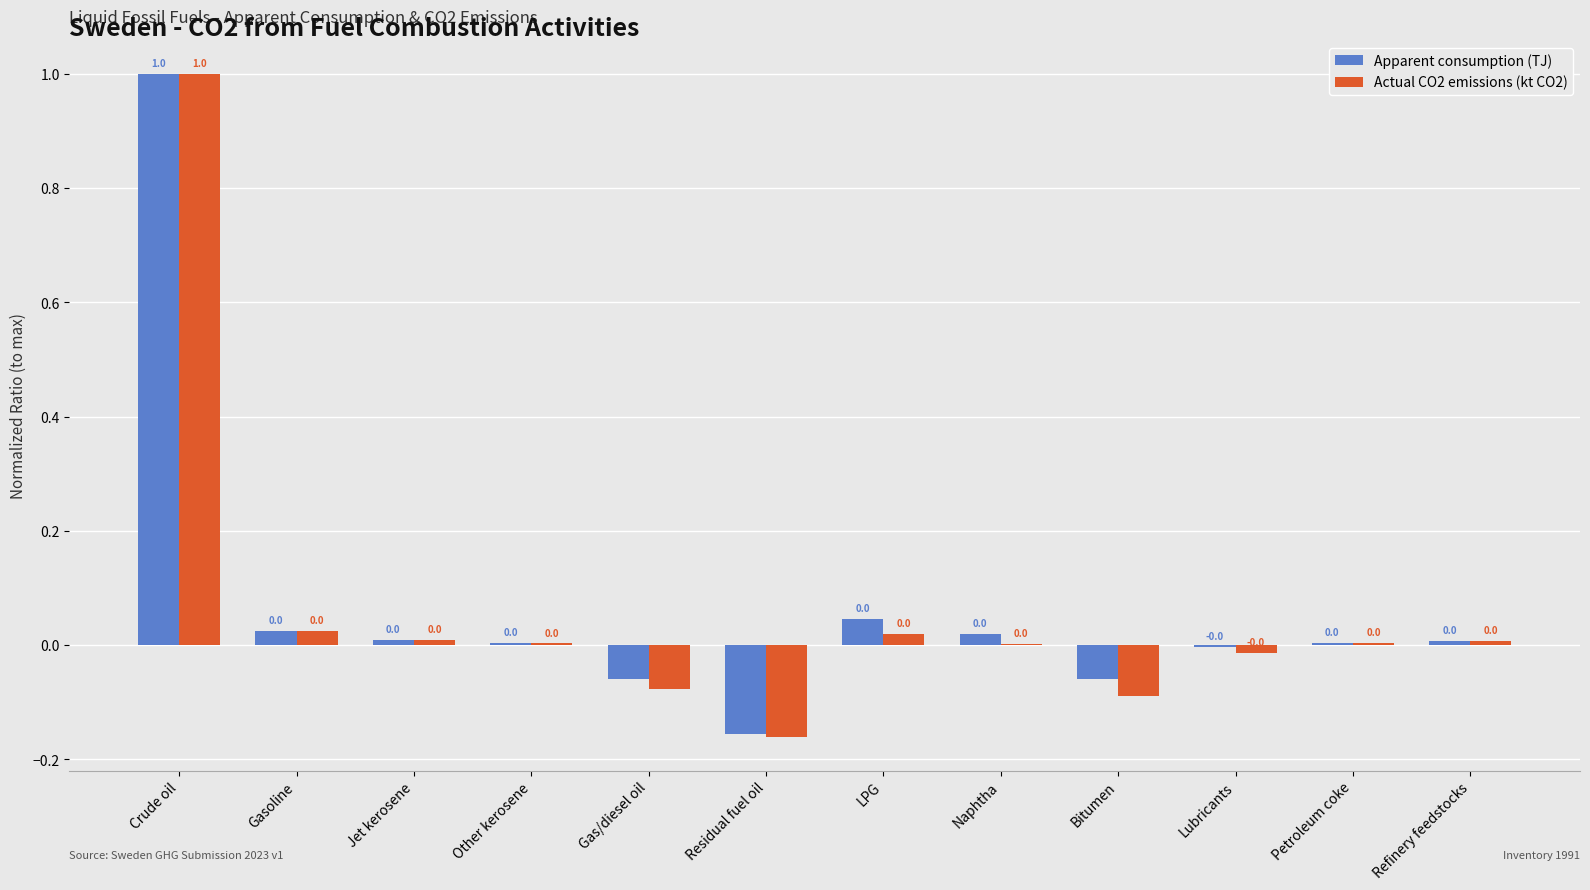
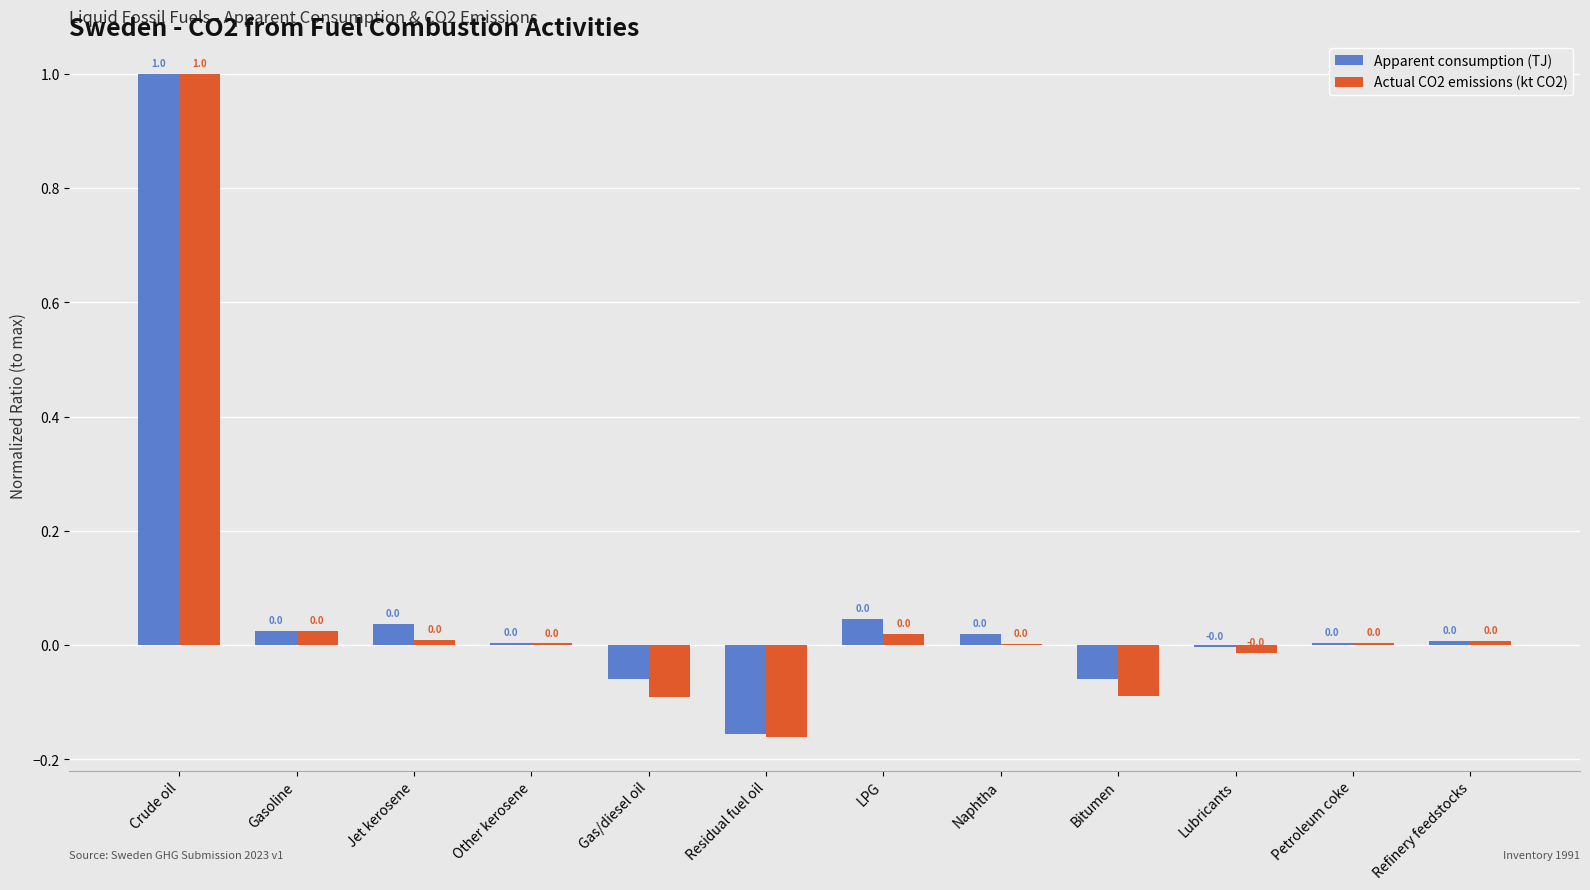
  {
    "Apparent consumption (TJ)": {
-     "Jet kerosene": 0.01,
+     "Jet kerosene": 0.04,
      "Gas/diesel oil": -0.06,
      "Residual fuel oil": -0.16,
      "Bitumen": -0.06
    },
    "Actual CO2 emissions (kt CO2)": {
-     "Gas/diesel oil": -0.08,
+     "Gas/diesel oil": -0.09,
      "Residual fuel oil": -0.16,
      "Bitumen": -0.09
    }
  }
